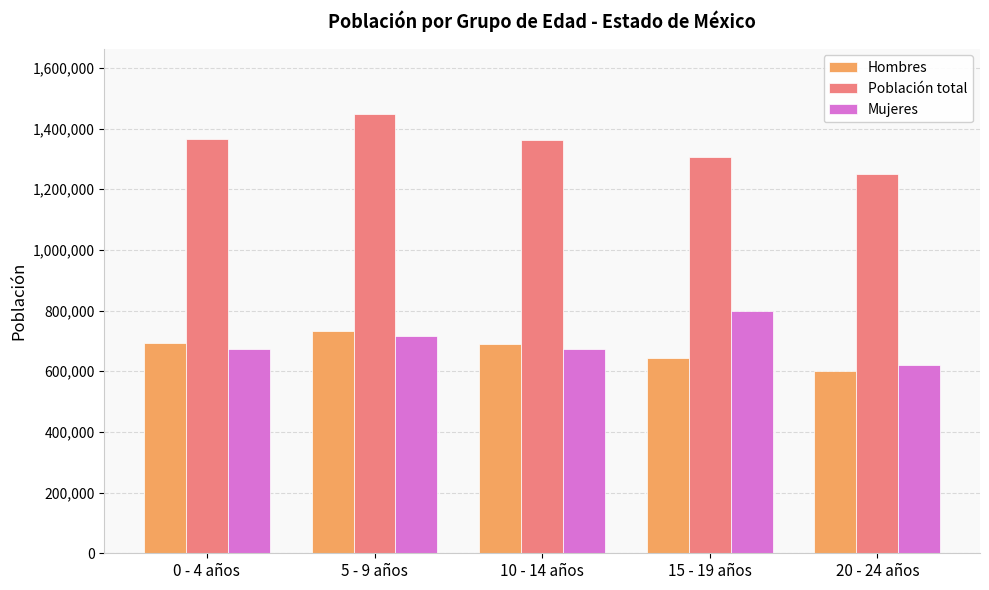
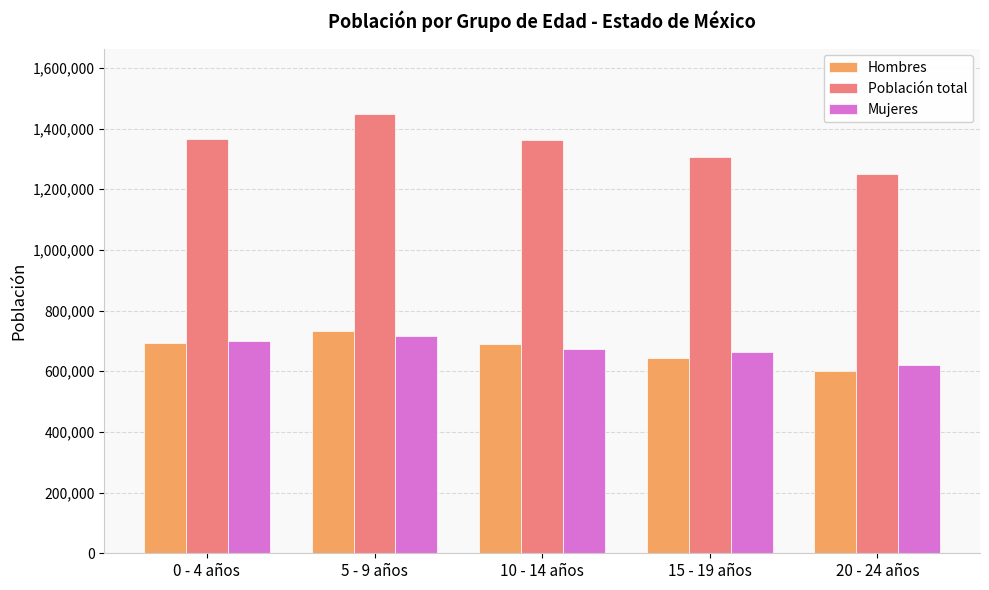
  {
    "Mujeres": {
-     "0 - 4 años": "670,000",
+     "0 - 4 años": "700,000",
      "5 - 9 años": "720,000",
      "10 - 14 años": "670,000",
-     "15 - 19 años": "800,000",
+     "15 - 19 años": "660,000",
      "20 - 24 años": "620,000"
    }
  }
